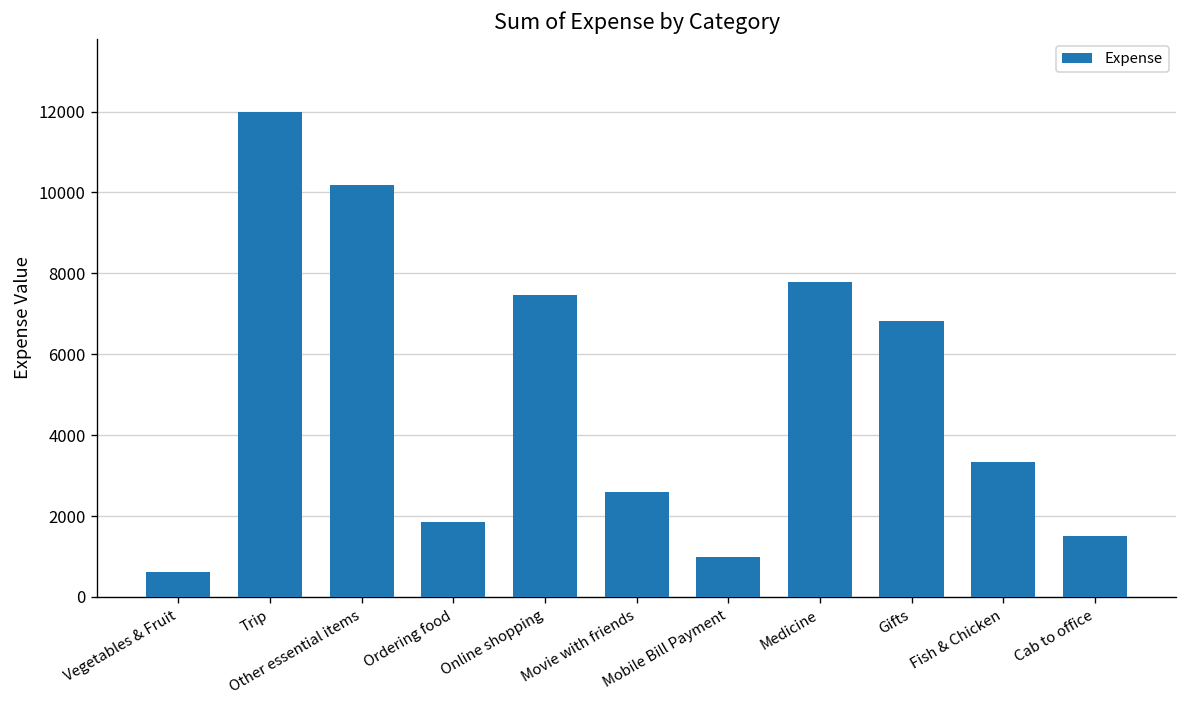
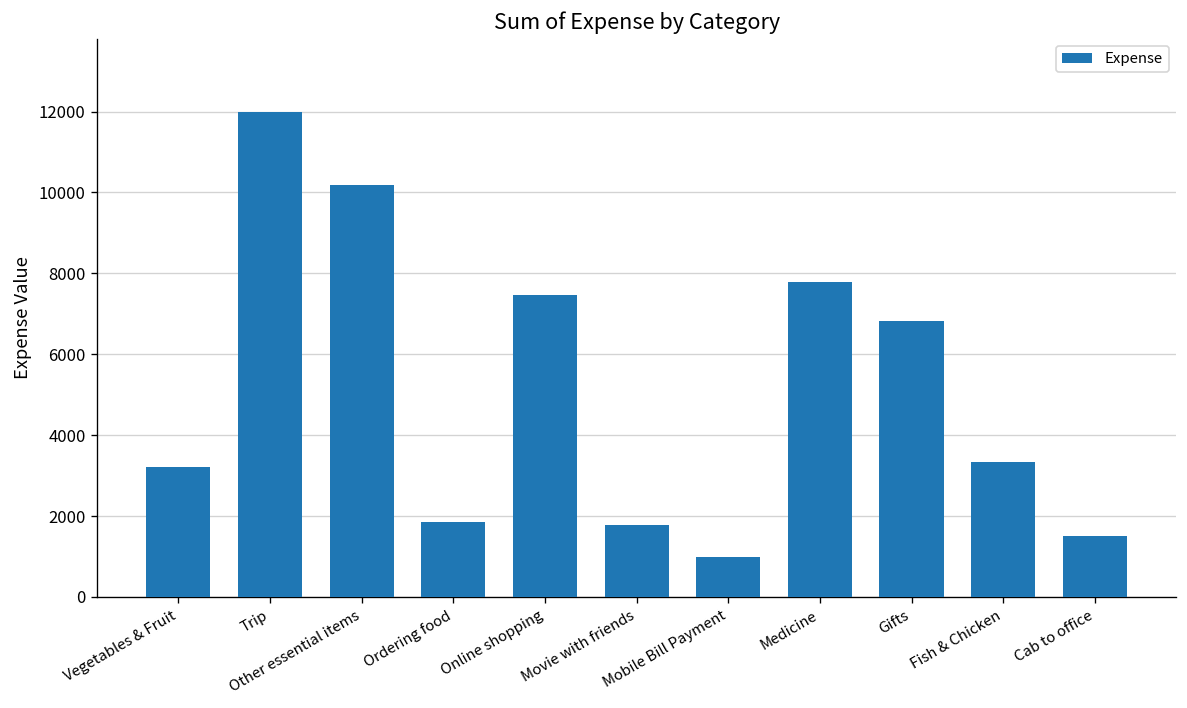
  {
-   "Vegetables & Fruit": 600,
+   "Vegetables & Fruit": 3200,
    "Trip": 12000,
    "Other essential items": 10200,
    "Ordering food": 1900,
    "Online shopping": 7500,
-   "Movie with friends": 2600,
+   "Movie with friends": 1800,
    "Mobile Bill Payment": 1000,
    "Medicine": 7800,
    "Gifts": 6800,
    "Fish & Chicken": 3300,
    "Cab to office": 1500
  }
